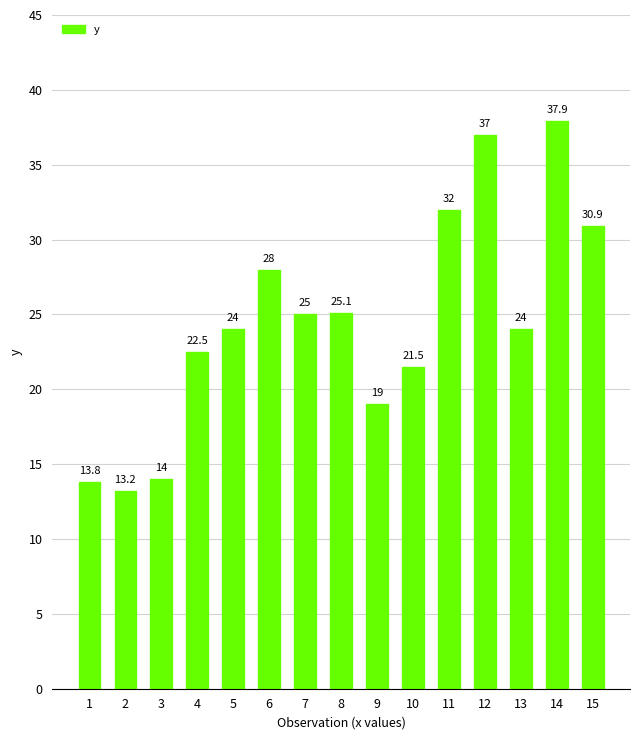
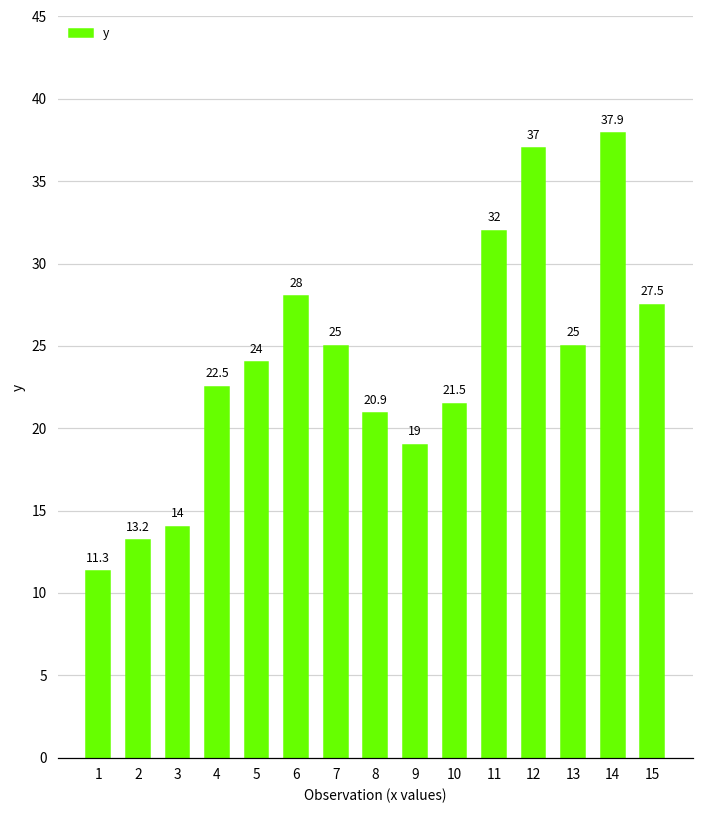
  {
-   "1": 13.8,
+   "1": 11.3,
    "2": 13.2,
    "3": 14,
    "4": 22.5,
    "5": 24,
    "6": 28,
    "7": 25,
-   "8": 25.1,
+   "8": 20.9,
    "9": 19,
    "10": 21.5,
    "11": 32,
    "12": 37,
-   "13": 24,
+   "13": 25,
    "14": 37.9,
-   "15": 30.9
+   "15": 27.5
  }
